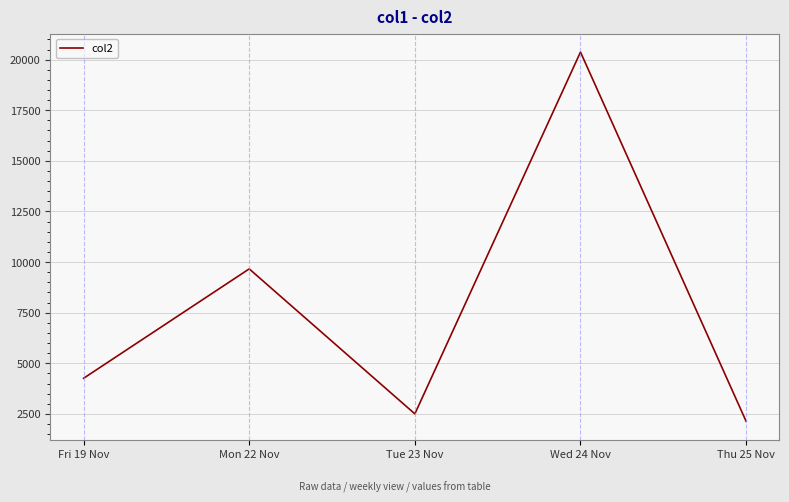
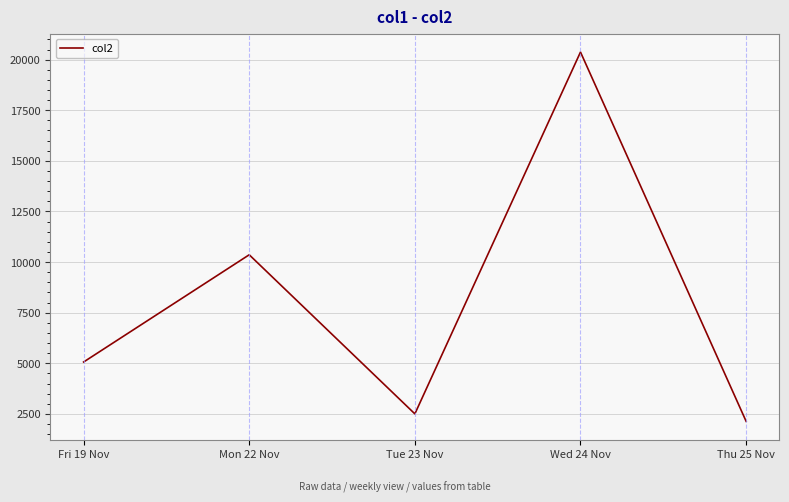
  {
-   "Fri 19 Nov": 4300,
-   "Mon 22 Nov": 9700,
+   "Fri 19 Nov": 5100,
+   "Mon 22 Nov": 10400,
    "Tue 23 Nov": 2500,
    "Wed 24 Nov": 20400,
    "Thu 25 Nov": 2100
  }
